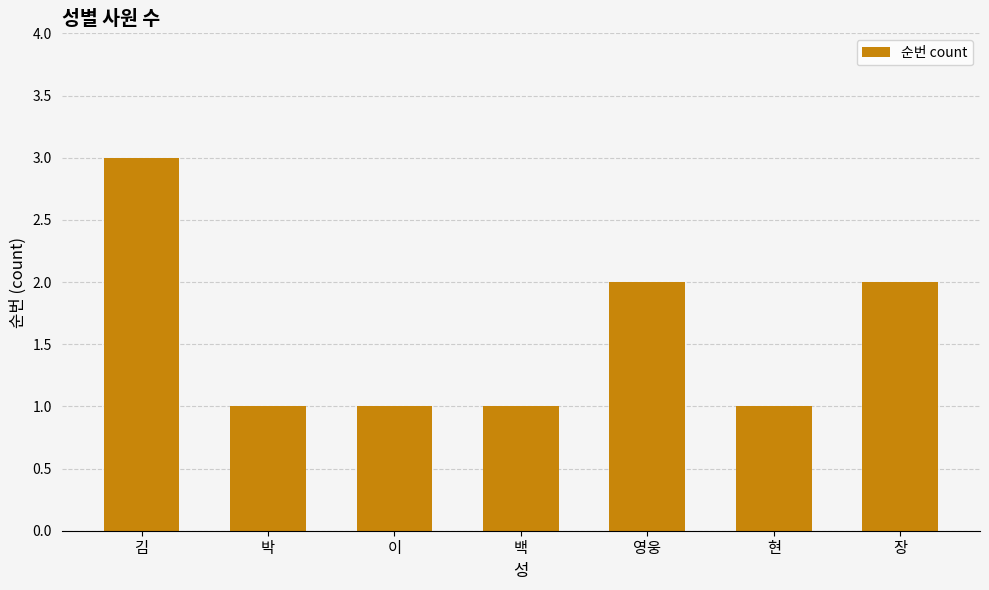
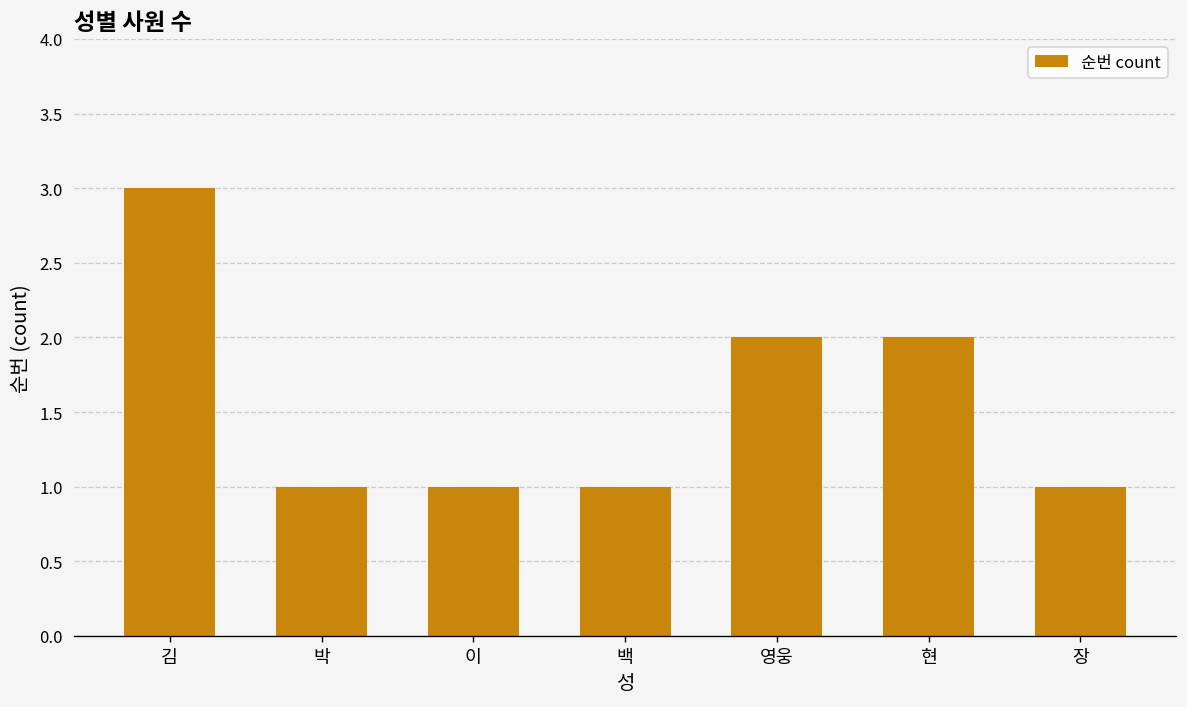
  {
    "김": 3,
    "박": 1,
    "이": 1,
    "백": 1,
    "영웅": 2,
-   "현": 1,
-   "장": 2
+   "현": 2,
+   "장": 1
  }
